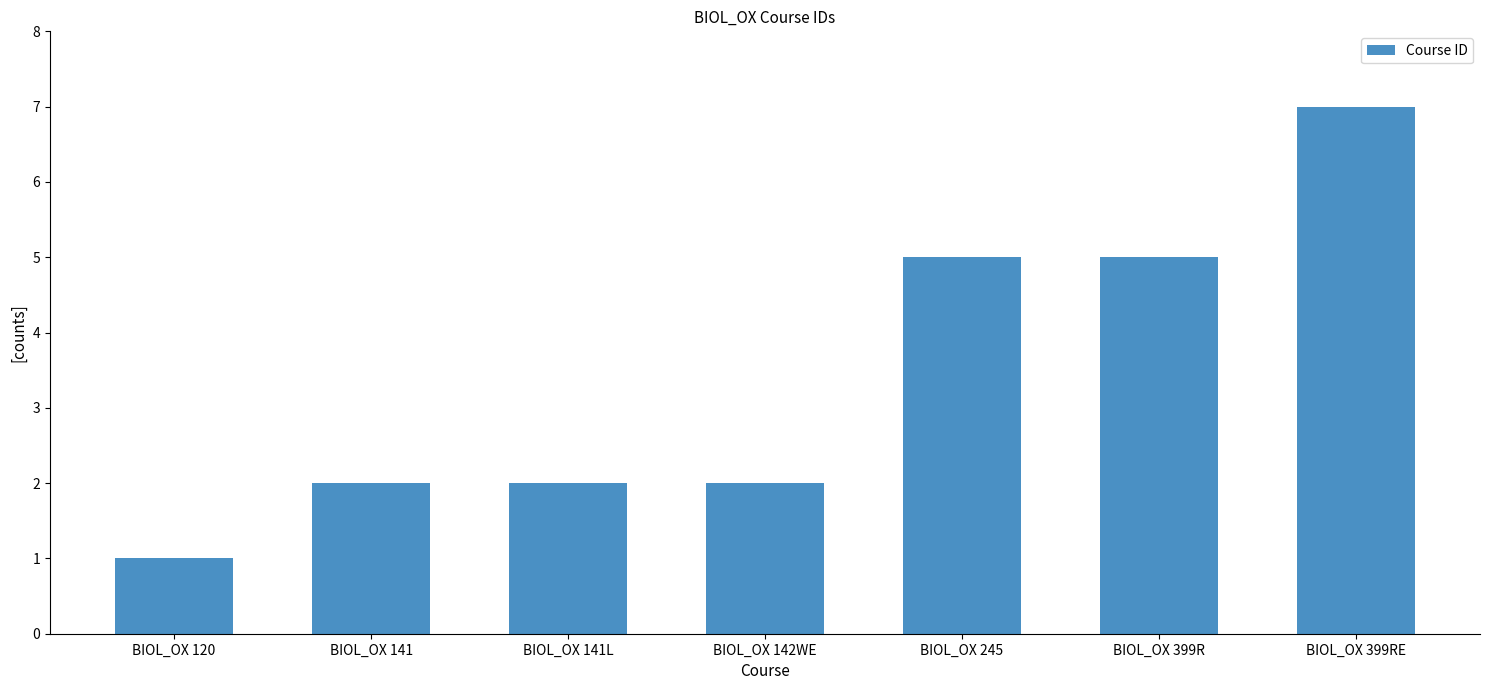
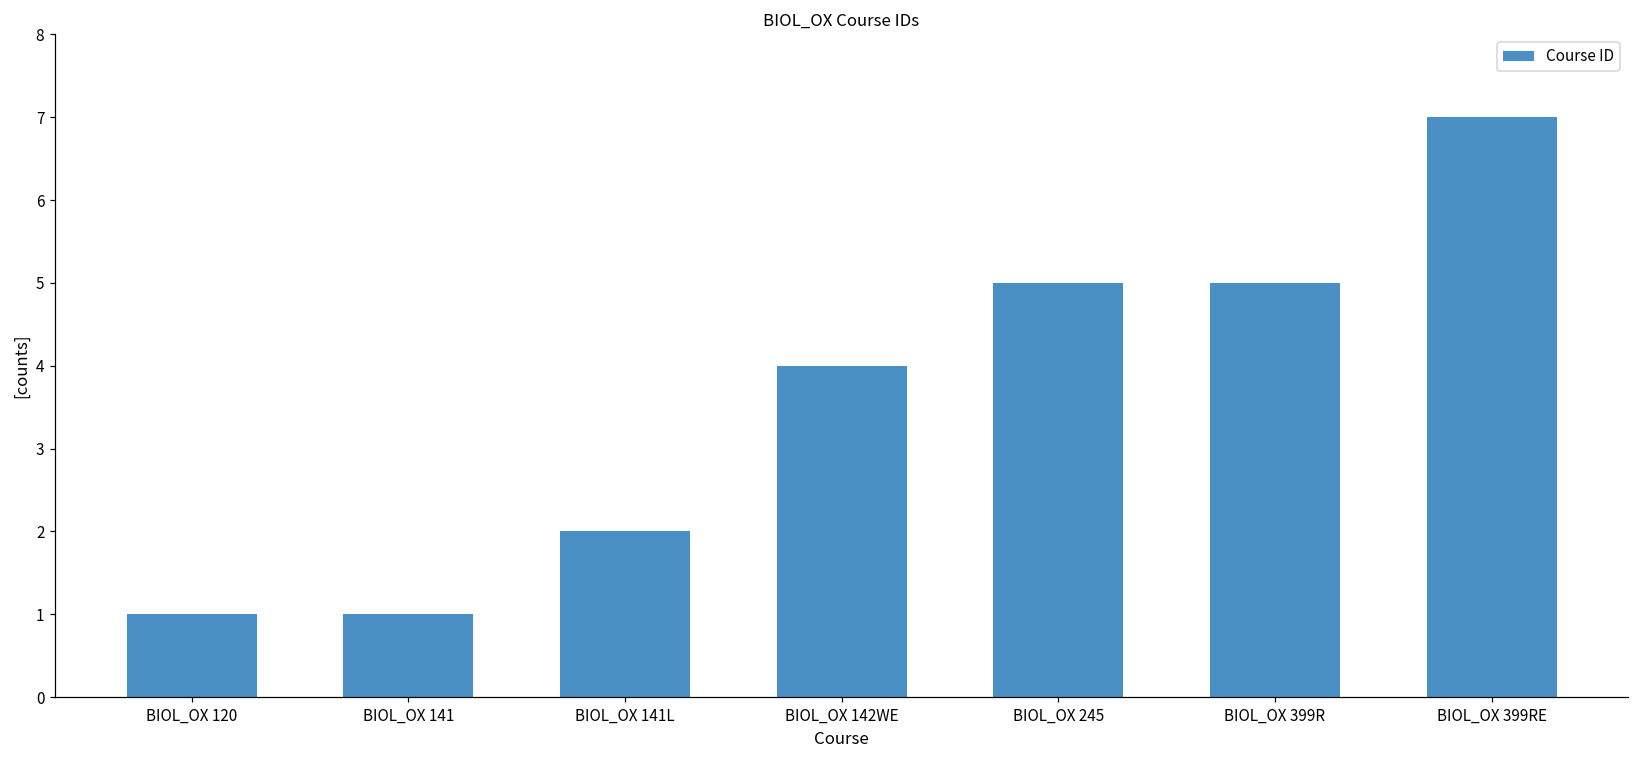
  {
    "BIOL_OX 120": 1,
-   "BIOL_OX 141": 2,
+   "BIOL_OX 141": 1,
    "BIOL_OX 141L": 2,
-   "BIOL_OX 142WE": 2,
+   "BIOL_OX 142WE": 4,
    "BIOL_OX 245": 5,
    "BIOL_OX 399R": 5,
    "BIOL_OX 399RE": 7
  }
